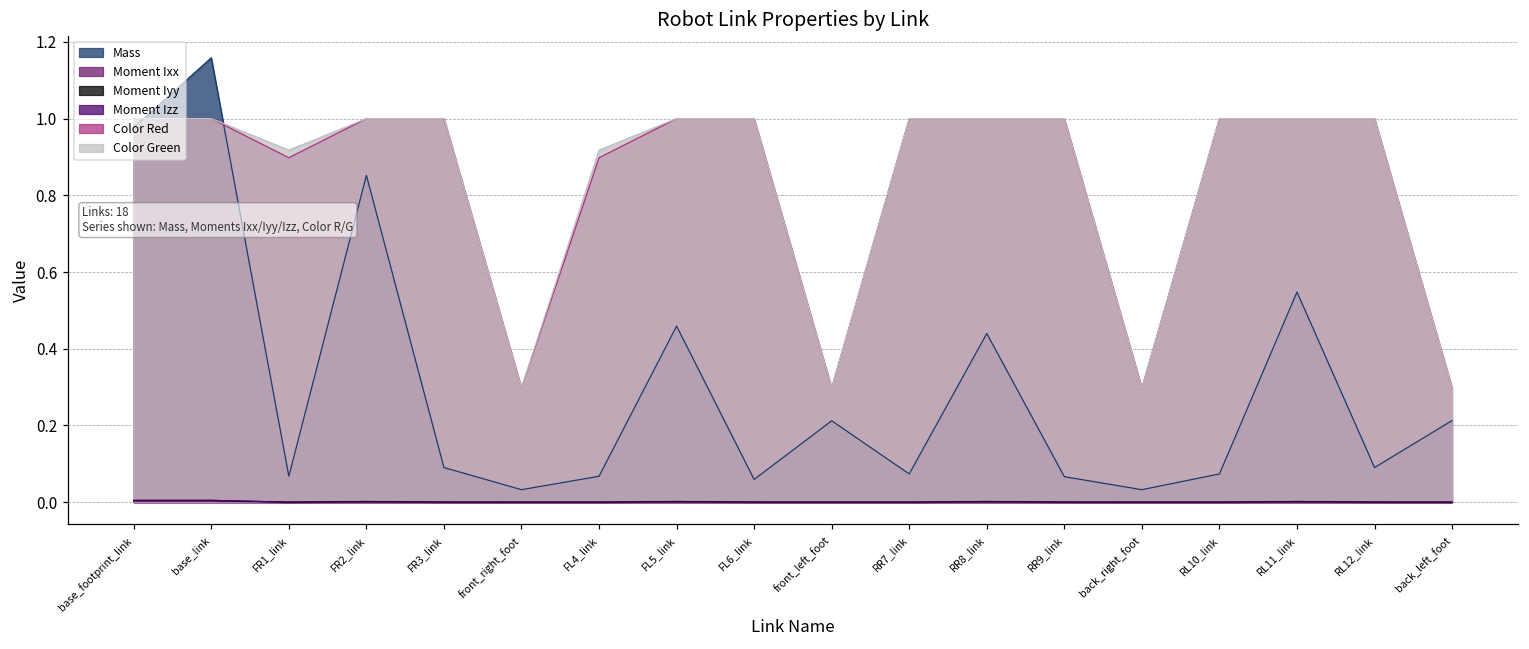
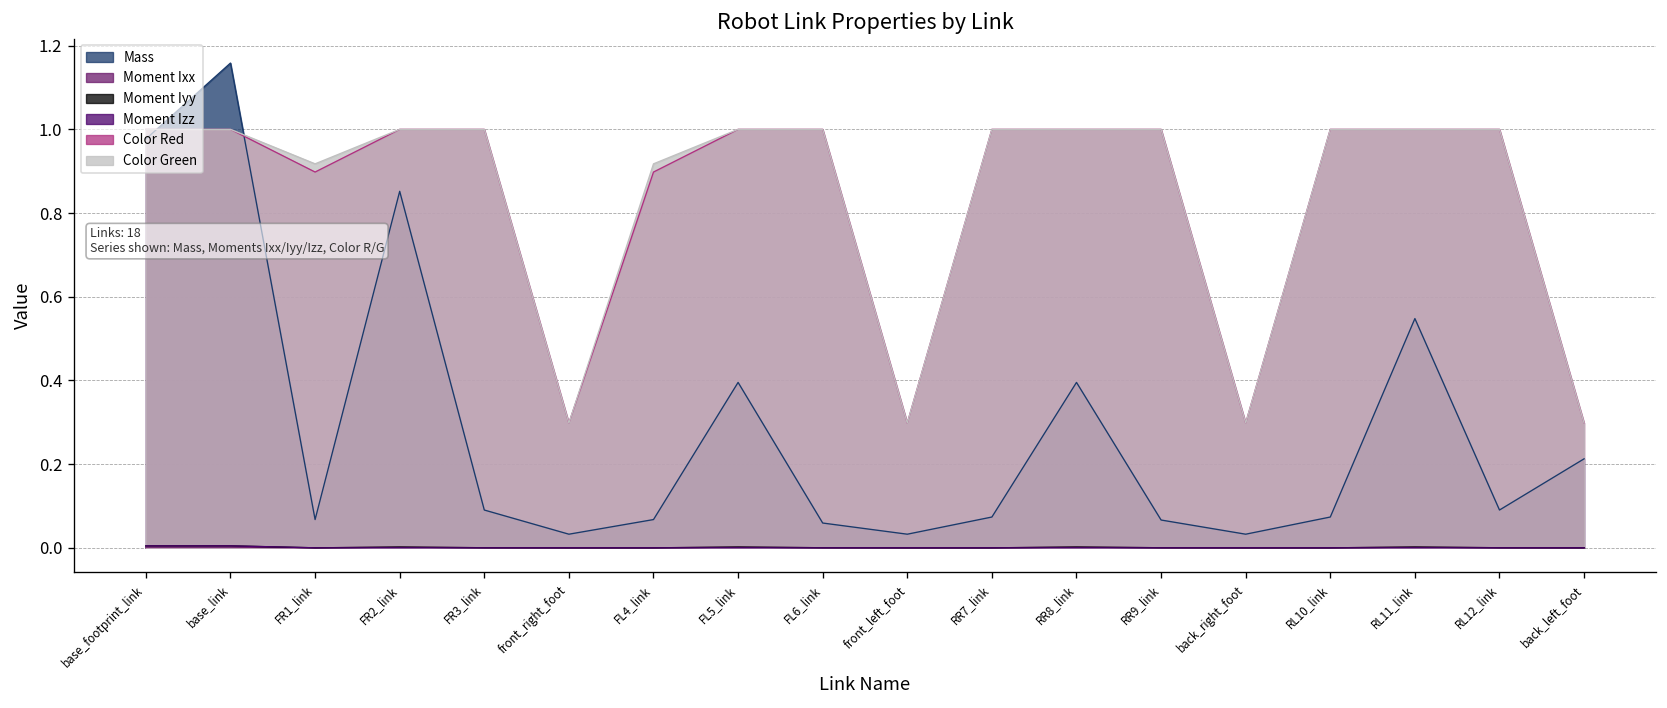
  {
    "Mass": {
      "base_link": 1.16,
      "FR1_link": 0.07,
      "FR2_link": 0.85,
      "FR3_link": 0.09,
      "front_right_foot": 0.03,
      "FL4_link": 0.07,
-     "FL5_link": 0.46,
+     "FL5_link": 0.40,
      "FL6_link": 0.06,
-     "front_left_foot": 0.21,
+     "front_left_foot": 0.03,
      "RR7_link": 0.07,
-     "RR8_link": 0.44,
+     "RR8_link": 0.40,
      "RR9_link": 0.07,
      "back_right_foot": 0.03,
      "RL10_link": 0.07,
      "RL11_link": 0.55,
      "RL12_link": 0.09,
      "back_left_foot": 0.21
    },
    "Color Red": {
      "FR1_link": 0.90,
      "FL4_link": 0.90
    },
    "Color Green": {
      "FR1_link": 0.92,
      "FL4_link": 0.92
    }
  }
